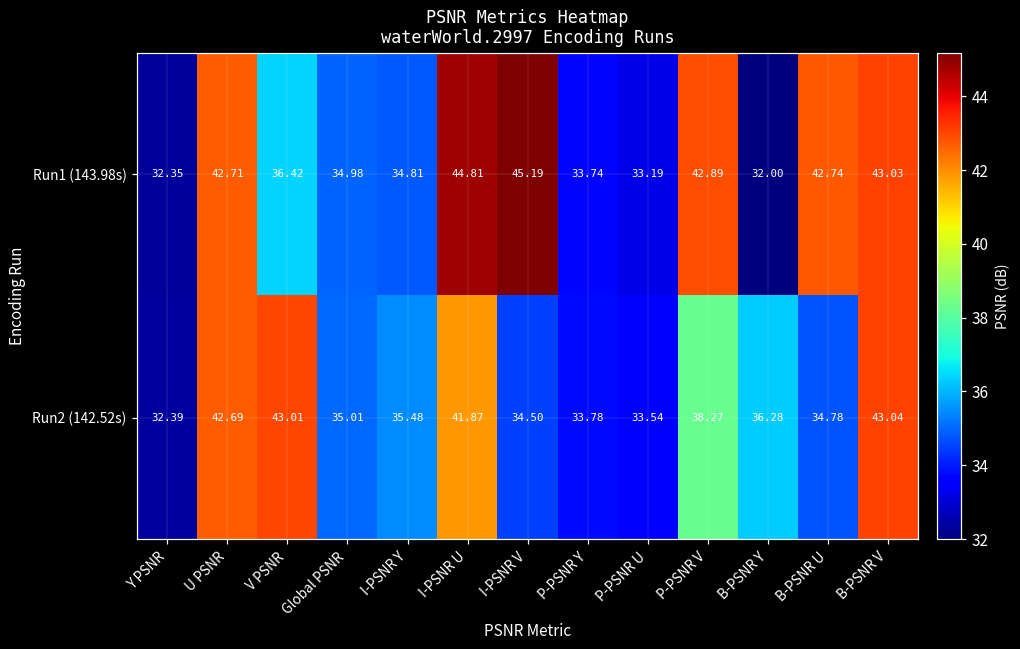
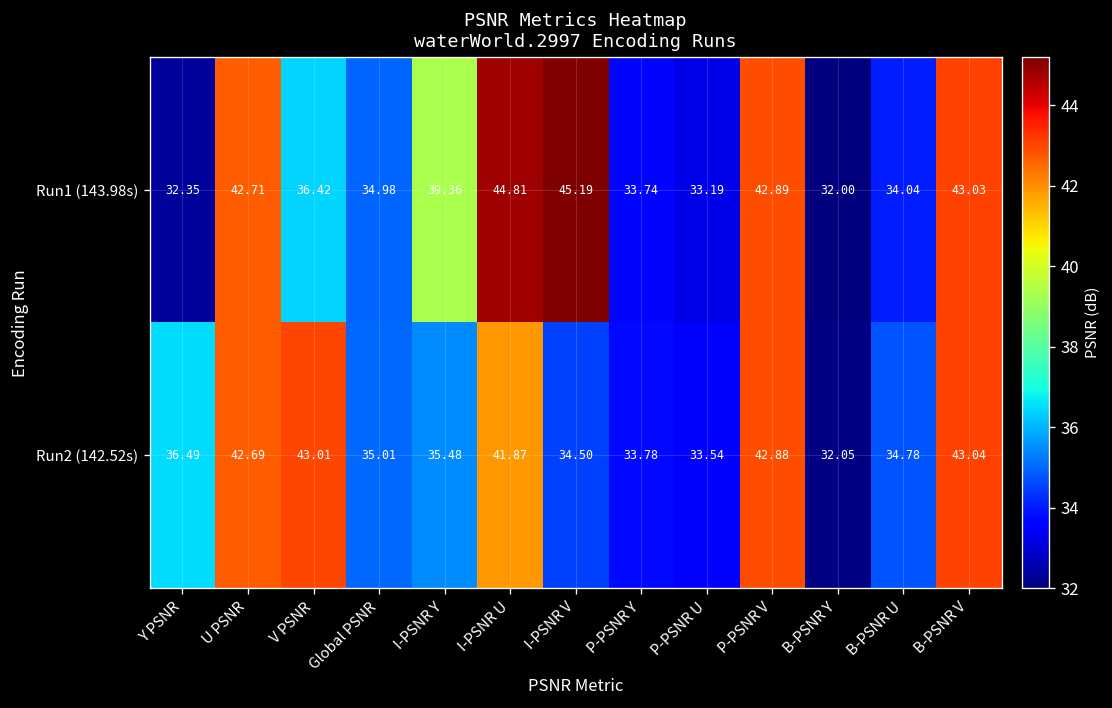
  {
    "Run1 (143.98s)": {
      "Y PSNR": 32.35,
      "U PSNR": 42.71,
      "V PSNR": 36.42,
      "Global PSNR": 34.98,
-     "I-PSNR Y": 34.81,
+     "I-PSNR Y": 39.36,
      "I-PSNR U": 44.81,
      "I-PSNR V": 45.19,
      "P-PSNR Y": 33.74,
      "P-PSNR U": 33.19,
      "P-PSNR V": 42.89,
      "B-PSNR Y": 32.00,
-     "B-PSNR U": 42.74,
+     "B-PSNR U": 34.04,
      "B-PSNR V": 43.03
    },
    "Run2 (142.52s)": {
-     "Y PSNR": 32.39,
+     "Y PSNR": 36.49,
      "U PSNR": 42.69,
      "V PSNR": 43.01,
      "Global PSNR": 35.01,
      "I-PSNR Y": 35.48,
      "I-PSNR U": 41.87,
      "I-PSNR V": 34.50,
      "P-PSNR Y": 33.78,
      "P-PSNR U": 33.54,
-     "P-PSNR V": 38.27,
-     "B-PSNR Y": 36.28,
+     "P-PSNR V": 42.88,
+     "B-PSNR Y": 32.05,
      "B-PSNR U": 34.78,
      "B-PSNR V": 43.04
    }
  }
